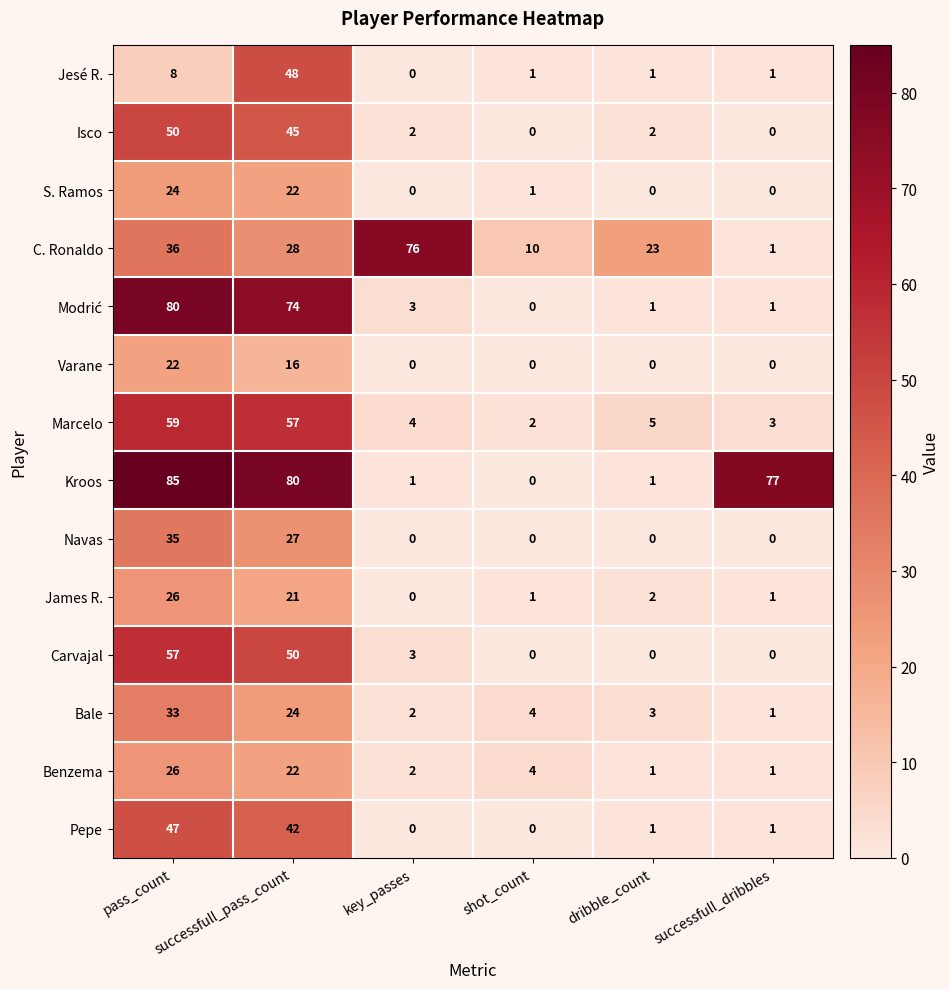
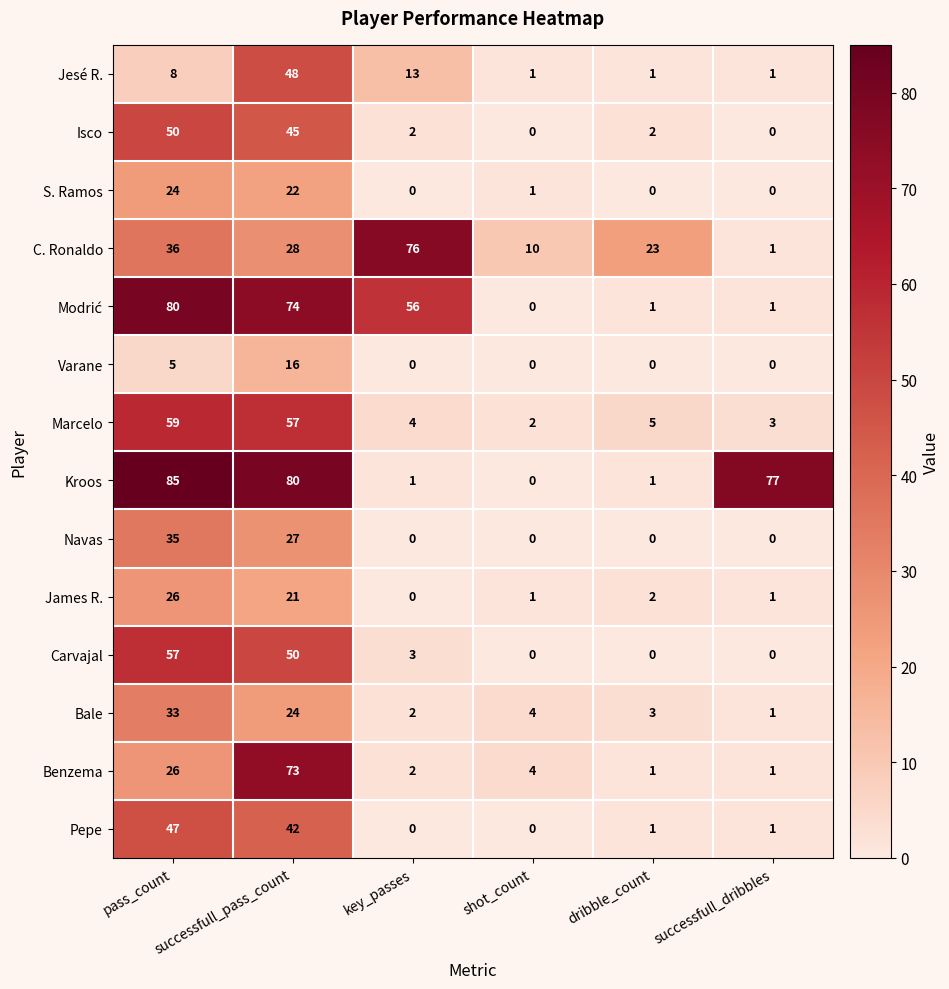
  {
    "Jesé R.": {
      "pass_count": 8,
      "successfull_pass_count": 48,
-     "key_passes": 0,
+     "key_passes": 13,
      "shot_count": 1,
      "dribble_count": 1,
      "successfull_dribbles": 1
    },
    "Isco": {
      "pass_count": 50,
      "successfull_pass_count": 45,
      "key_passes": 2,
      "shot_count": 0,
      "dribble_count": 2,
      "successfull_dribbles": 0
    },
    "S. Ramos": {
      "pass_count": 24,
      "successfull_pass_count": 22,
      "key_passes": 0,
      "shot_count": 1,
      "dribble_count": 0,
      "successfull_dribbles": 0
    },
    "C. Ronaldo": {
      "pass_count": 36,
      "successfull_pass_count": 28,
      "key_passes": 76,
      "shot_count": 10,
      "dribble_count": 23,
      "successfull_dribbles": 1
    },
    "Modrić": {
      "pass_count": 80,
      "successfull_pass_count": 74,
-     "key_passes": 3,
+     "key_passes": 56,
      "shot_count": 0,
      "dribble_count": 1,
      "successfull_dribbles": 1
    },
    "Varane": {
-     "pass_count": 22,
+     "pass_count": 5,
      "successfull_pass_count": 16,
      "key_passes": 0,
      "shot_count": 0,
      "dribble_count": 0,
      "successfull_dribbles": 0
    },
    "Marcelo": {
      "pass_count": 59,
      "successfull_pass_count": 57,
      "key_passes": 4,
      "shot_count": 2,
      "dribble_count": 5,
      "successfull_dribbles": 3
    },
    "Kroos": {
      "pass_count": 85,
      "successfull_pass_count": 80,
      "key_passes": 1,
      "shot_count": 0,
      "dribble_count": 1,
      "successfull_dribbles": 77
    },
    "Navas": {
      "pass_count": 35,
      "successfull_pass_count": 27,
      "key_passes": 0,
      "shot_count": 0,
      "dribble_count": 0,
      "successfull_dribbles": 0
    },
    "James R.": {
      "pass_count": 26,
      "successfull_pass_count": 21,
      "key_passes": 0,
      "shot_count": 1,
      "dribble_count": 2,
      "successfull_dribbles": 1
    },
    "Carvajal": {
      "pass_count": 57,
      "successfull_pass_count": 50,
      "key_passes": 3,
      "shot_count": 0,
      "dribble_count": 0,
      "successfull_dribbles": 0
    },
    "Bale": {
      "pass_count": 33,
      "successfull_pass_count": 24,
      "key_passes": 2,
      "shot_count": 4,
      "dribble_count": 3,
      "successfull_dribbles": 1
    },
    "Benzema": {
      "pass_count": 26,
-     "successfull_pass_count": 22,
+     "successfull_pass_count": 73,
      "key_passes": 2,
      "shot_count": 4,
      "dribble_count": 1,
      "successfull_dribbles": 1
    },
    "Pepe": {
      "pass_count": 47,
      "successfull_pass_count": 42,
      "key_passes": 0,
      "shot_count": 0,
      "dribble_count": 1,
      "successfull_dribbles": 1
    }
  }
